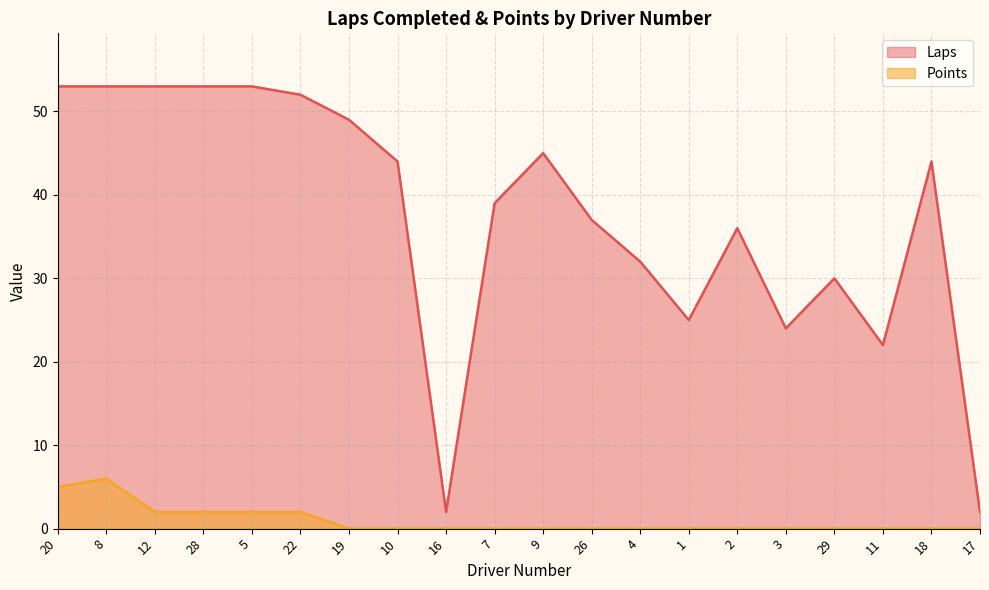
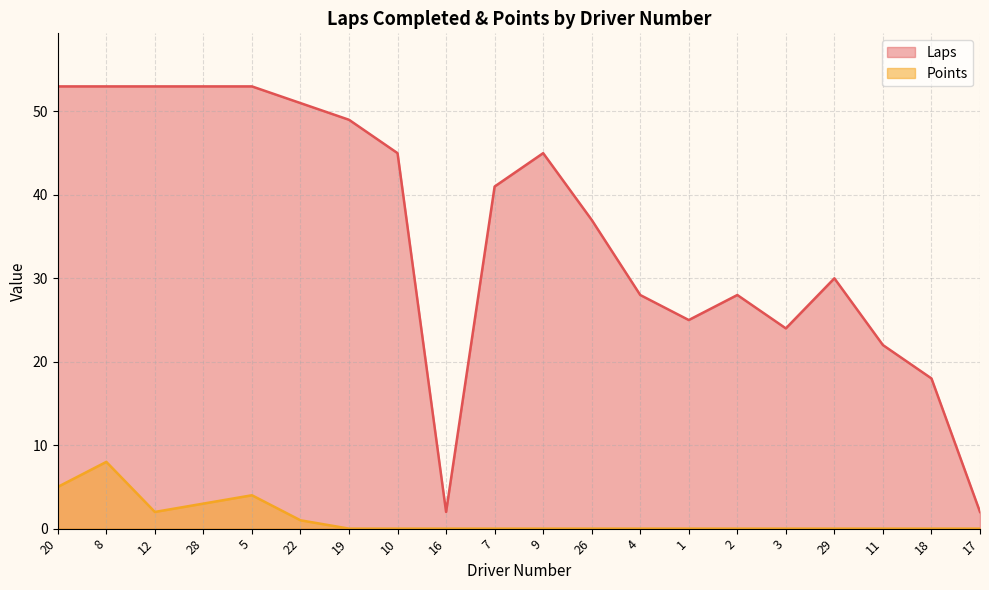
  {
    "Laps": {
      "20": 53,
      "8": 53,
      "12": 53,
      "28": 53,
      "5": 53,
-     "22": 52,
+     "22": 51,
      "19": 49,
-     "10": 44,
+     "10": 45,
      "16": 2,
-     "7": 39,
+     "7": 41,
      "9": 45,
      "26": 37,
-     "4": 32,
+     "4": 28,
      "1": 25,
-     "2": 36,
+     "2": 28,
      "3": 24,
      "29": 30,
      "11": 22,
-     "18": 44,
+     "18": 18,
      "17": 2
    },
    "Points": {
      "20": 5,
-     "8": 6,
+     "8": 8,
      "12": 2,
-     "28": 2,
-     "5": 2,
-     "22": 2,
+     "28": 3,
+     "5": 4,
+     "22": 1,
      "19": 0,
      "10": 0,
      "16": 0,
      "7": 0,
      "9": 0,
      "26": 0,
      "4": 0,
      "1": 0,
      "2": 0,
      "3": 0,
      "29": 0,
      "11": 0,
      "18": 0,
      "17": 0
    }
  }
